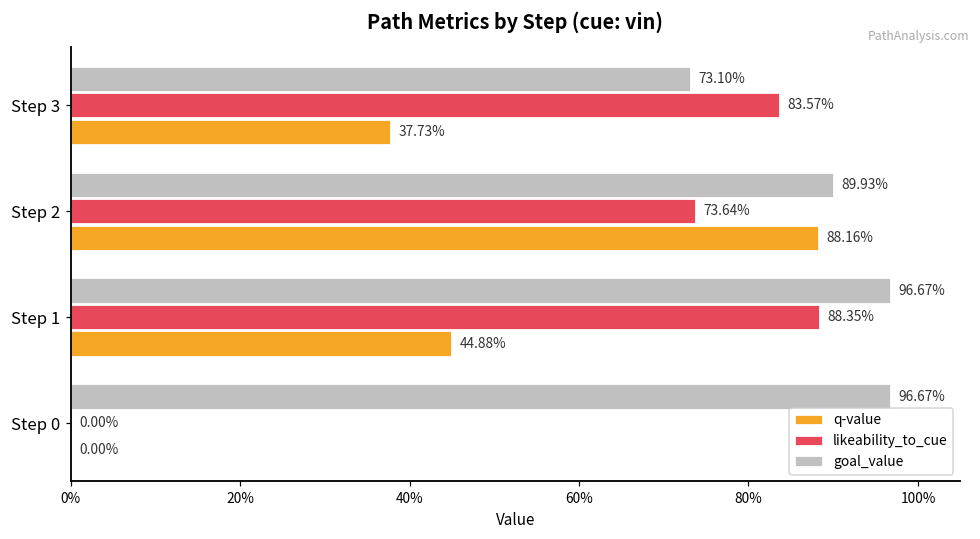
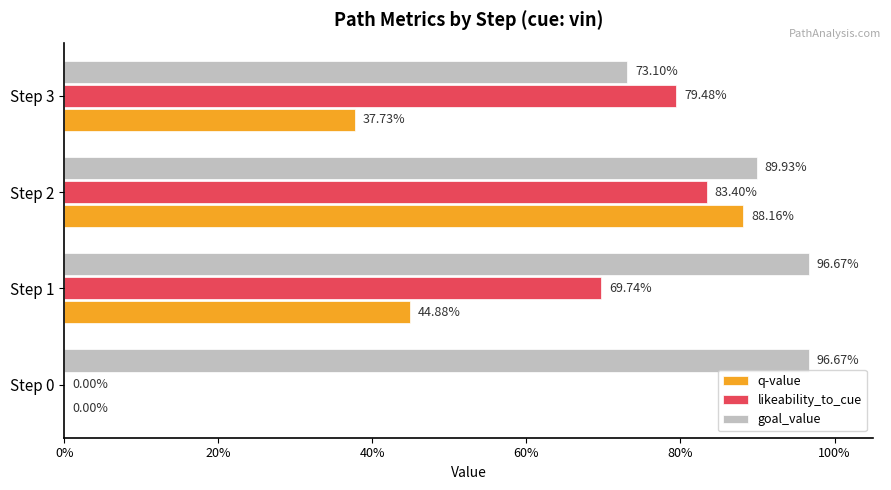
  {
    "q-value": {
      "Step 3": "37.73%",
      "Step 2": "88.16%",
      "Step 1": "44.88%",
      "Step 0": "0.00%"
    },
    "likeability_to_cue": {
-     "Step 3": "83.57%",
-     "Step 2": "73.64%",
-     "Step 1": "88.35%",
+     "Step 3": "79.48%",
+     "Step 2": "83.40%",
+     "Step 1": "69.74%",
      "Step 0": "0.00%"
    },
    "goal_value": {
      "Step 3": "73.10%",
      "Step 2": "89.93%",
      "Step 1": "96.67%",
      "Step 0": "96.67%"
    }
  }
